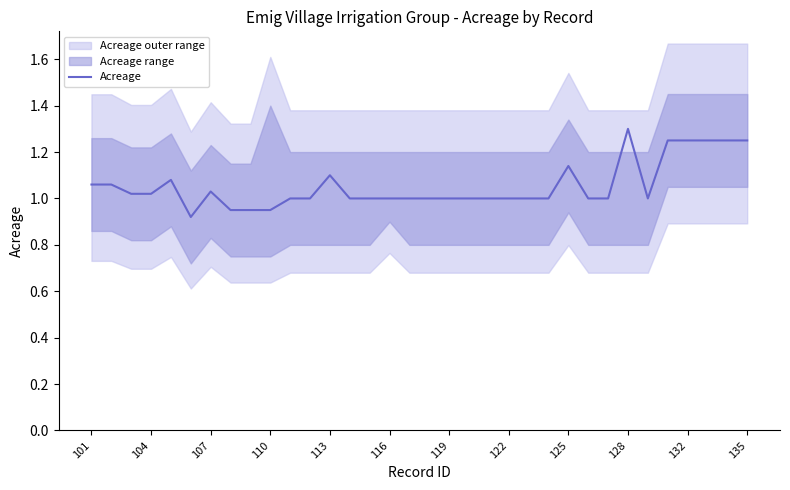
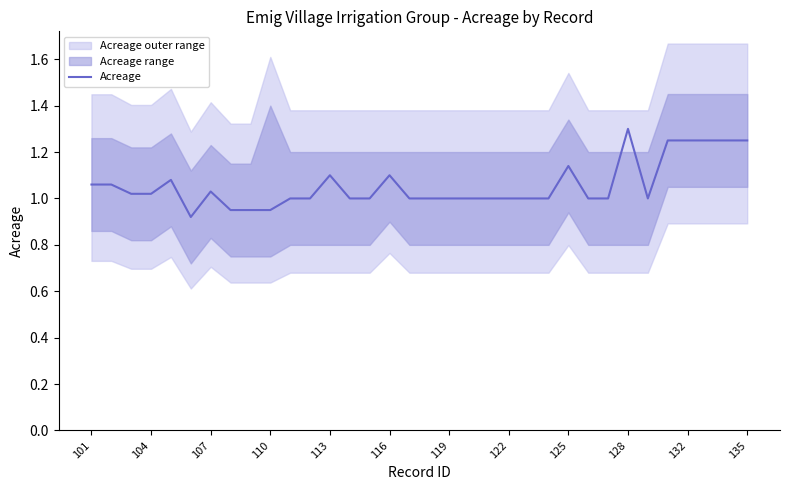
  {
    "Acreage": {
      "101": 1.06,
      "104": 1.02,
      "107": 1.03,
      "110": 0.95,
      "113": 1.1,
-     "116": 1.0,
+     "116": 1.1,
      "119": 1.0,
      "122": 1.0,
      "125": 1.14,
      "128": 1.3,
      "132": 1.25,
      "135": 1.25
    }
  }
